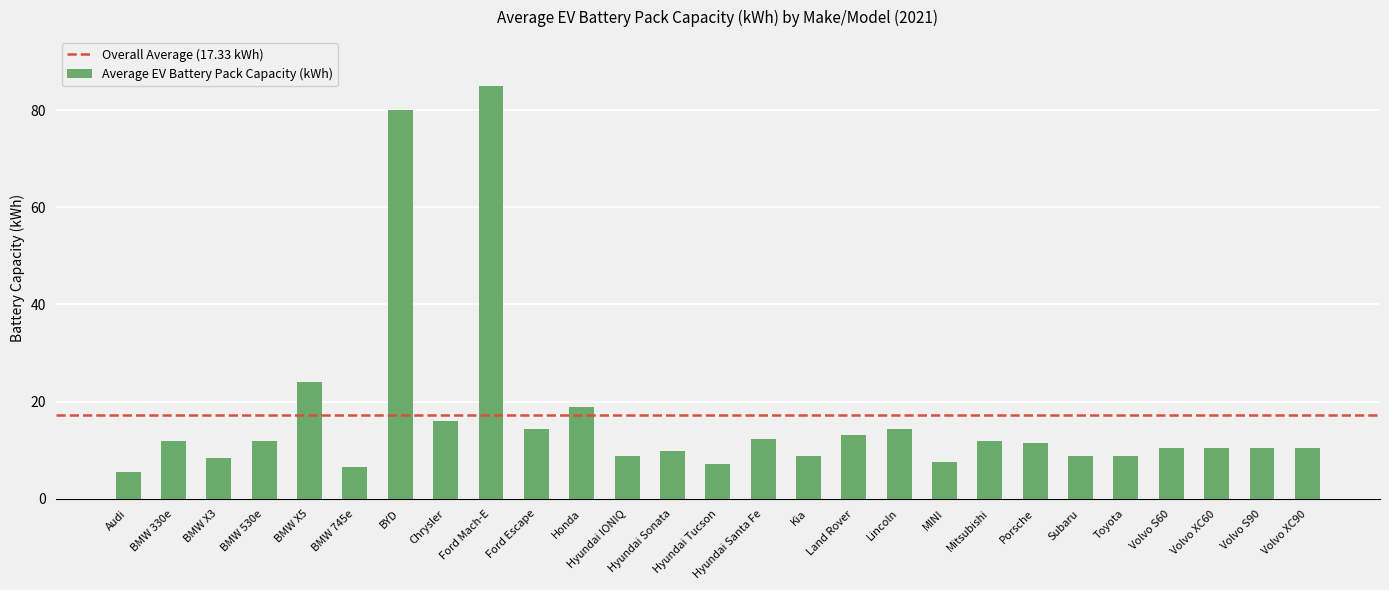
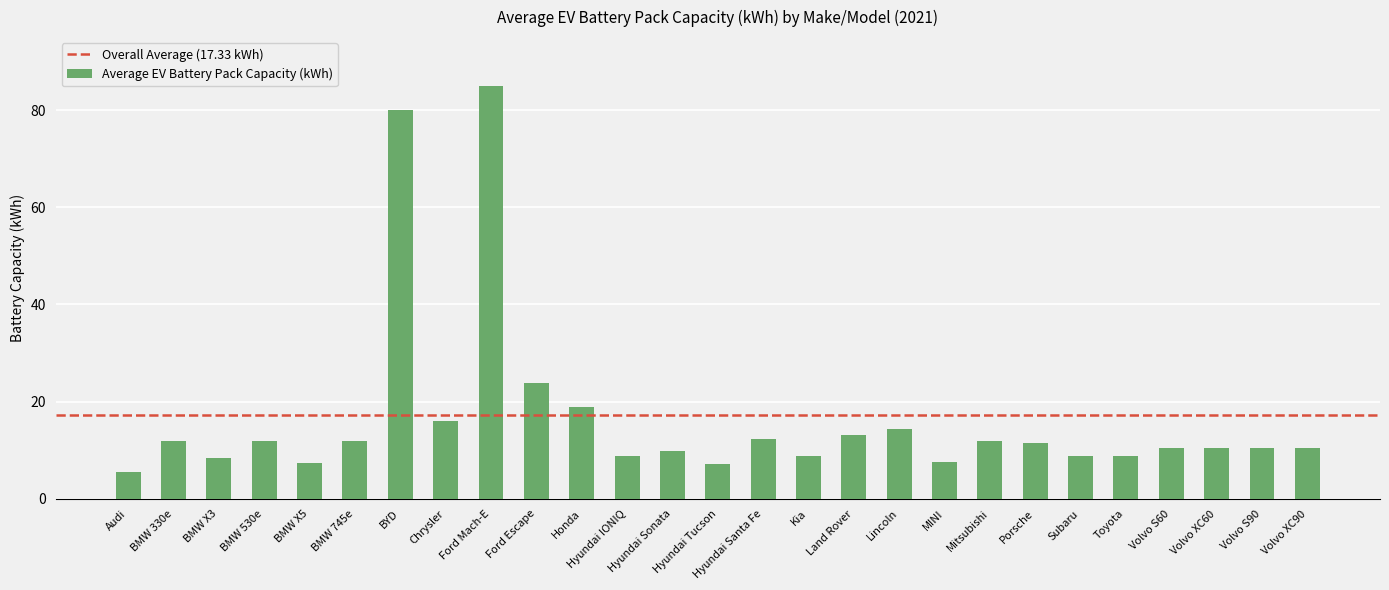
  {
    "Audi": 6,
    "BMW 330e": 12,
    "BMW X3": 9,
    "BMW 530e": 12,
-   "BMW X5": 24,
-   "BMW 745e": 7,
+   "BMW X5": 7,
+   "BMW 745e": 12,
    "BYD": 80,
    "Chrysler": 16,
    "Ford Mach-E": 85,
-   "Ford Escape": 14,
+   "Ford Escape": 24,
    "Honda": 19,
    "Hyundai IONIQ": 9,
    "Hyundai Sonata": 10,
    "Hyundai Tucson": 7,
    "Hyundai Santa Fe": 12,
    "Kia": 9,
    "Land Rover": 13,
    "Lincoln": 14,
    "MINI": 8,
    "Mitsubishi": 12,
    "Porsche": 12,
    "Subaru": 9,
    "Toyota": 9,
    "Volvo S60": 10,
    "Volvo XC60": 10,
    "Volvo S90": 10,
    "Volvo XC90": 10
  }
